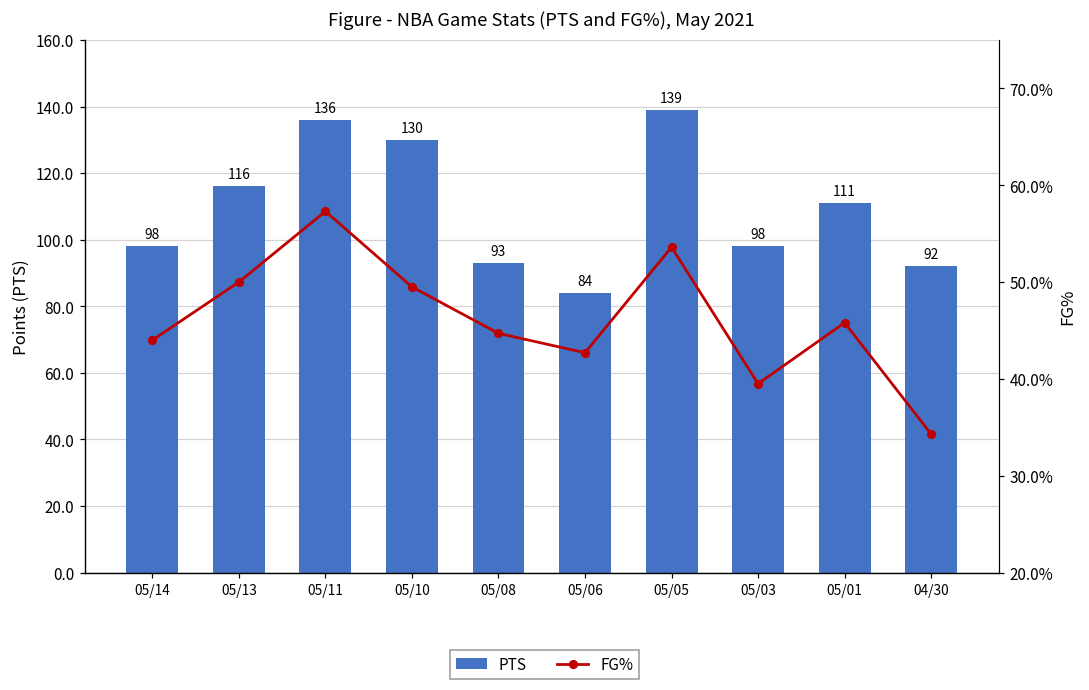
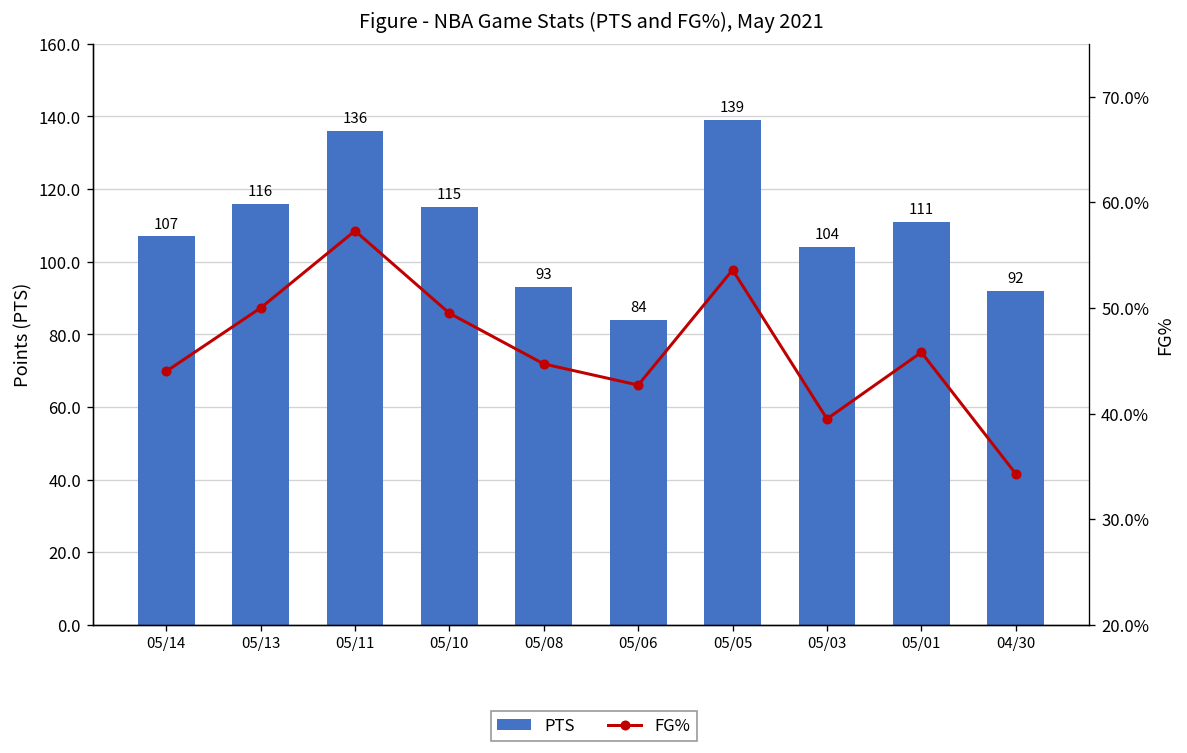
  {
    "PTS": {
-     "05/14": 98,
+     "05/14": 107,
      "05/13": 116,
      "05/11": 136,
-     "05/10": 130,
+     "05/10": 115,
      "05/08": 93,
      "05/06": 84,
      "05/05": 139,
-     "05/03": 98,
+     "05/03": 104,
      "05/01": 111,
      "04/30": 92
    }
  }
